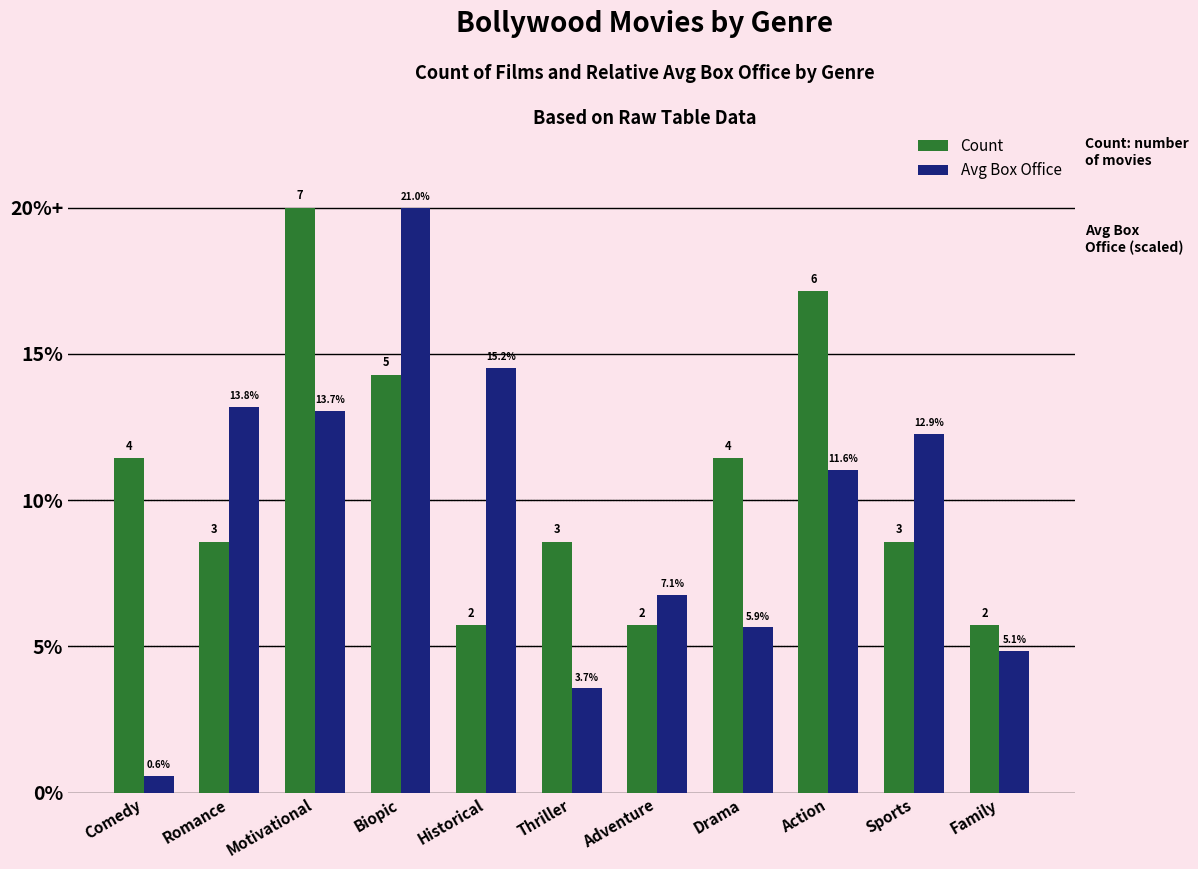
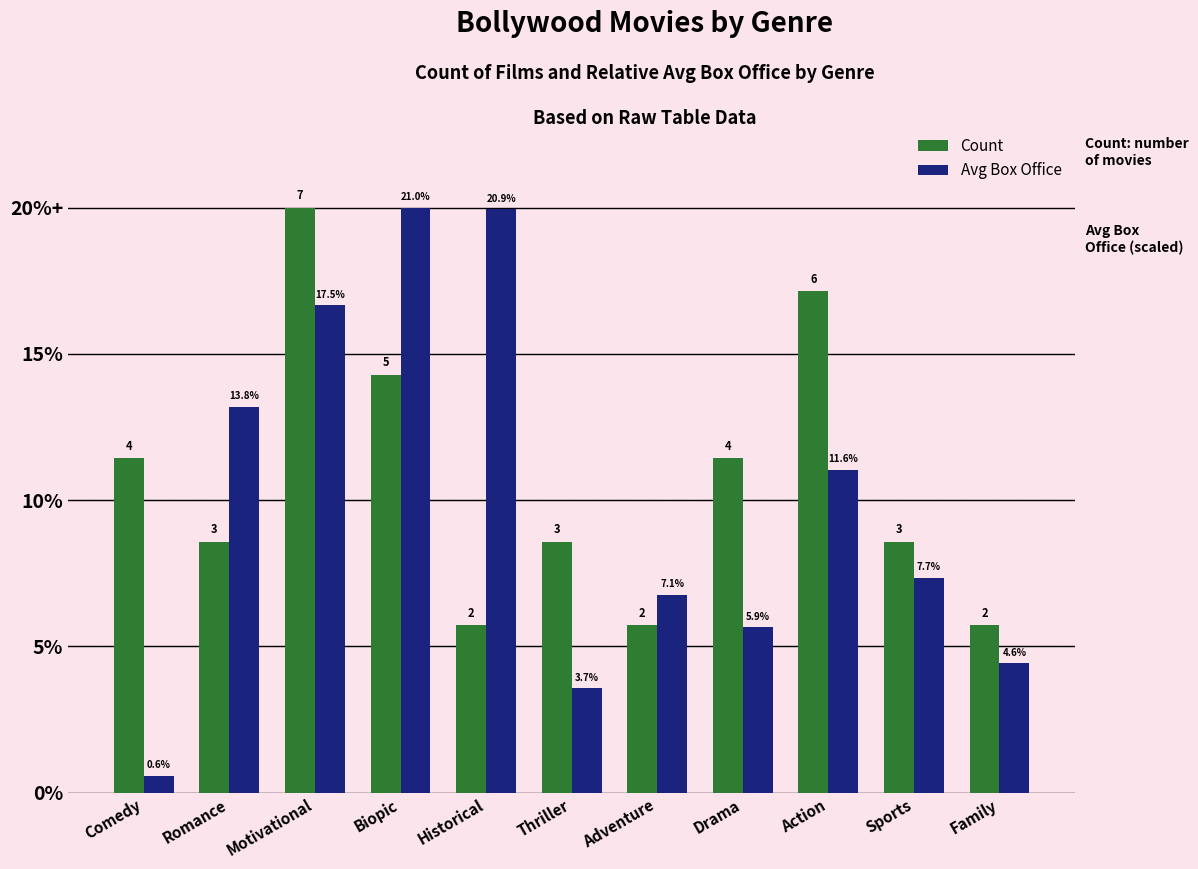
  {
    "Avg Box Office": {
      "Comedy": "0.6%",
      "Romance": "13.8%",
-     "Motivational": "13.7%",
+     "Motivational": "17.5%",
      "Biopic": "21.0%",
-     "Historical": "15.2%",
+     "Historical": "20.9%",
      "Thriller": "3.7%",
      "Adventure": "7.1%",
      "Drama": "5.9%",
      "Action": "11.6%",
-     "Sports": "12.9%",
-     "Family": "5.1%"
+     "Sports": "7.7%",
+     "Family": "4.6%"
    }
  }
